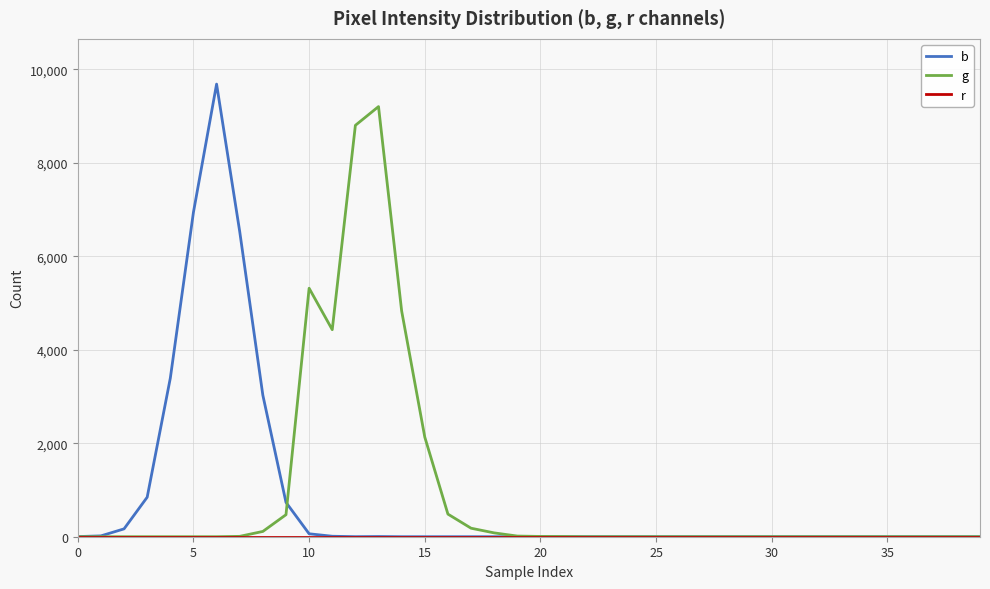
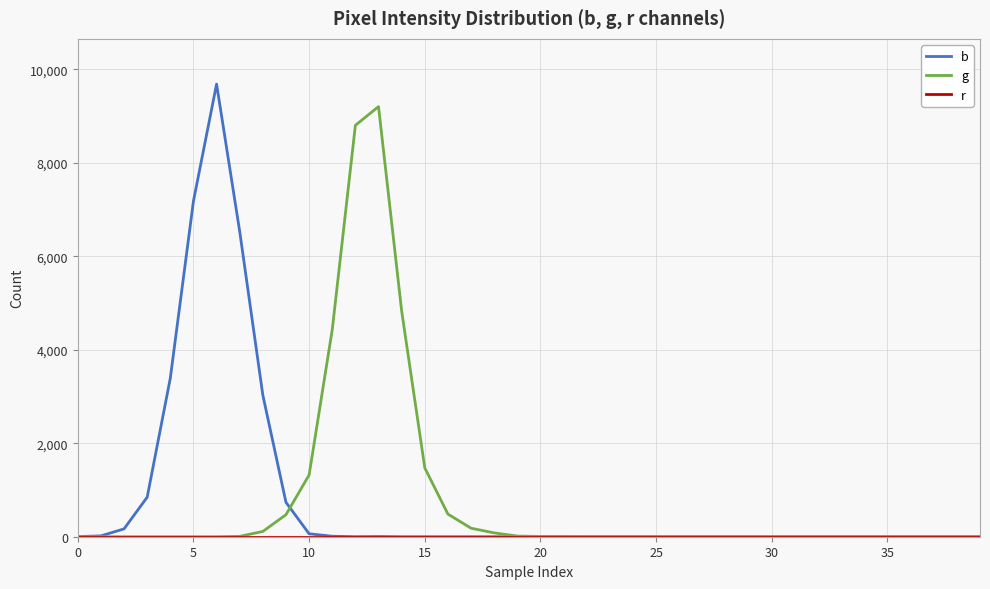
  {
    "b": {
-     "5": "6,900",
+     "5": "7,200",
      "10": "100"
    },
    "g": {
-     "10": "5,300",
-     "15": "2,100"
+     "10": "1,300",
+     "15": "1,500"
    },
    "r": {
      "10": "0"
    }
  }
